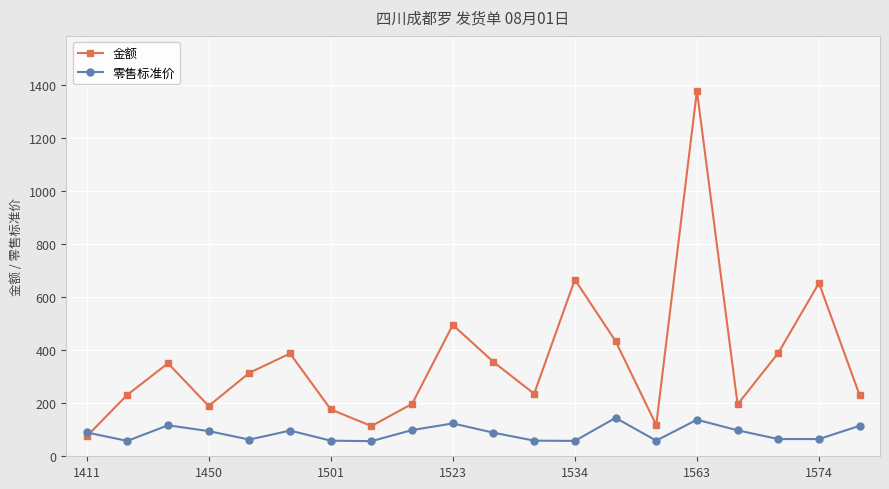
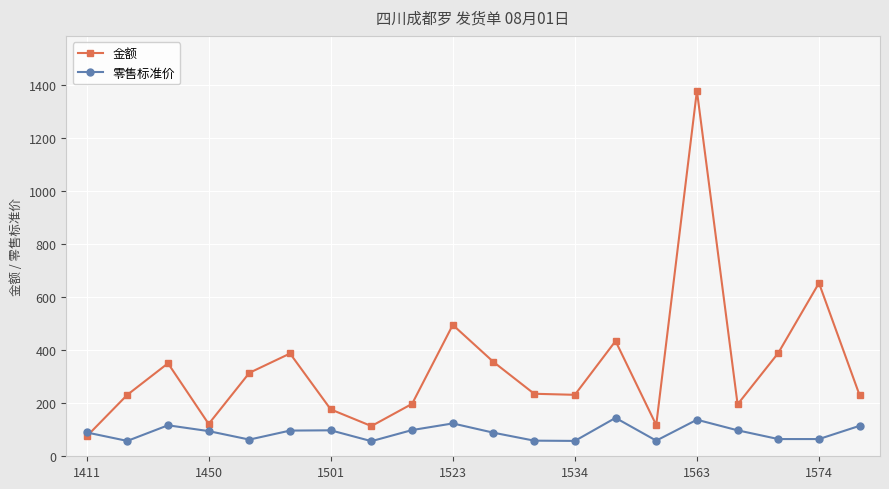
  {
    "金额": {
      "1411": 80,
-     "1450": 190,
+     "1450": 120,
      "1501": 180,
      "1523": 500,
-     "1534": 670,
+     "1534": 230,
      "1563": 1380,
      "1574": 650
    },
    "零售标准价": {
      "1411": 90,
      "1450": 100,
-     "1501": 60,
+     "1501": 100,
      "1523": 120,
      "1534": 60,
      "1563": 140,
      "1574": 70
    }
  }
